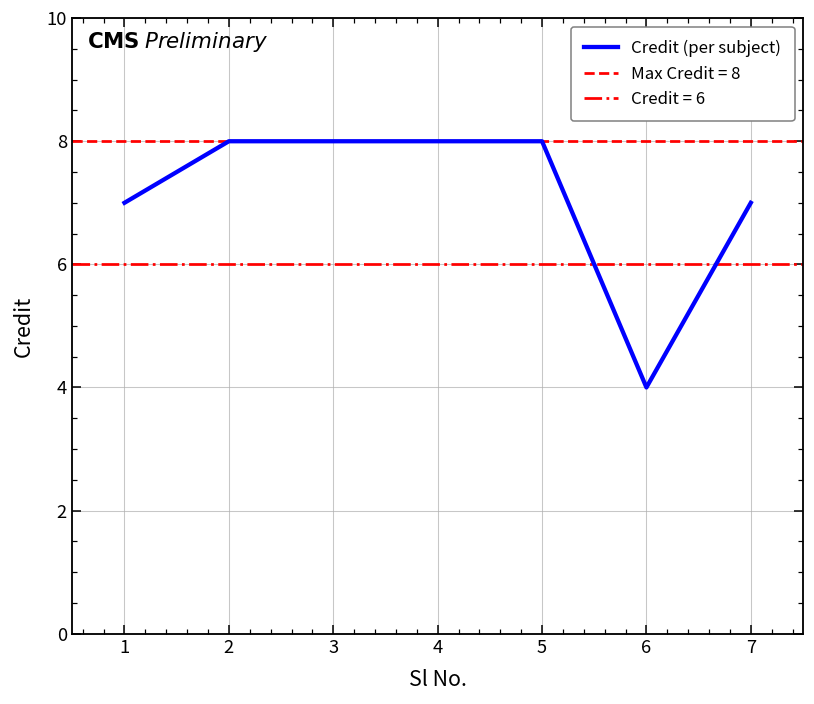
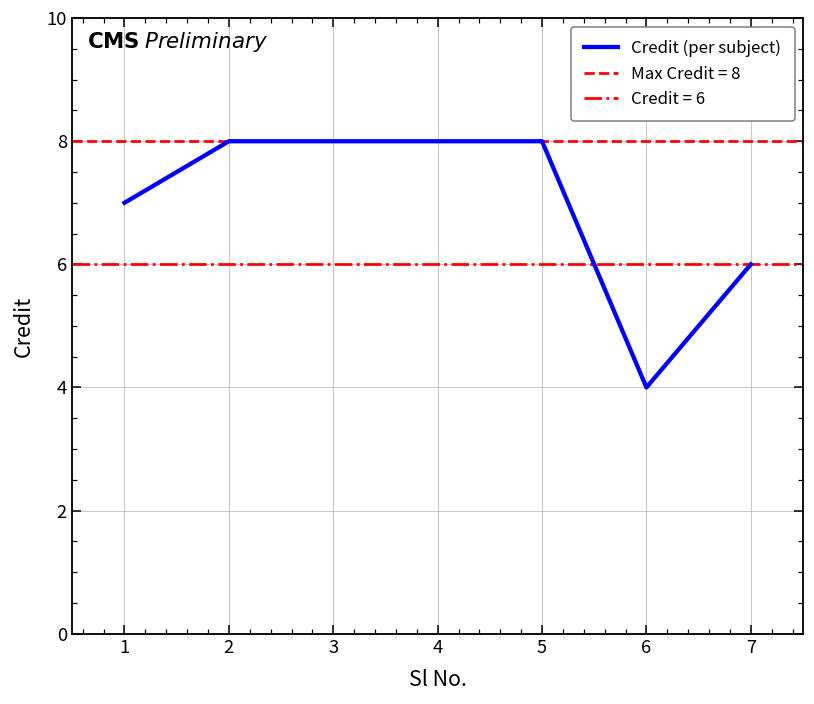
  {
    "1": 7,
    "2": 8,
    "3": 8,
    "4": 8,
    "5": 8,
    "6": 4,
-   "7": 7
+   "7": 6
  }
